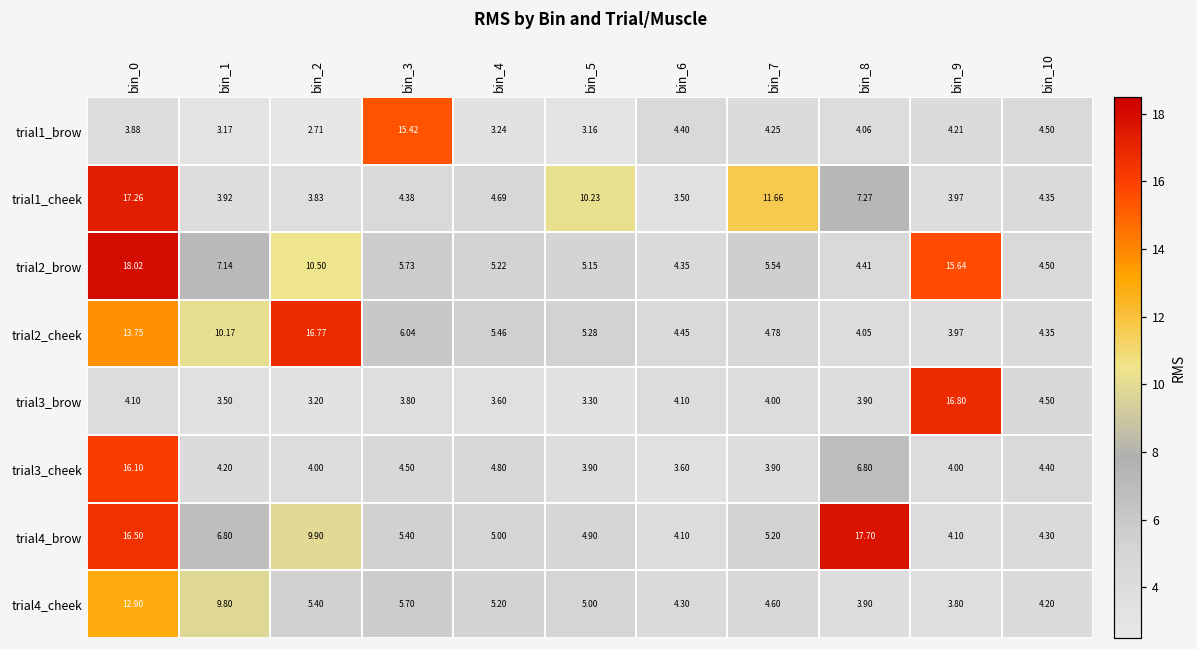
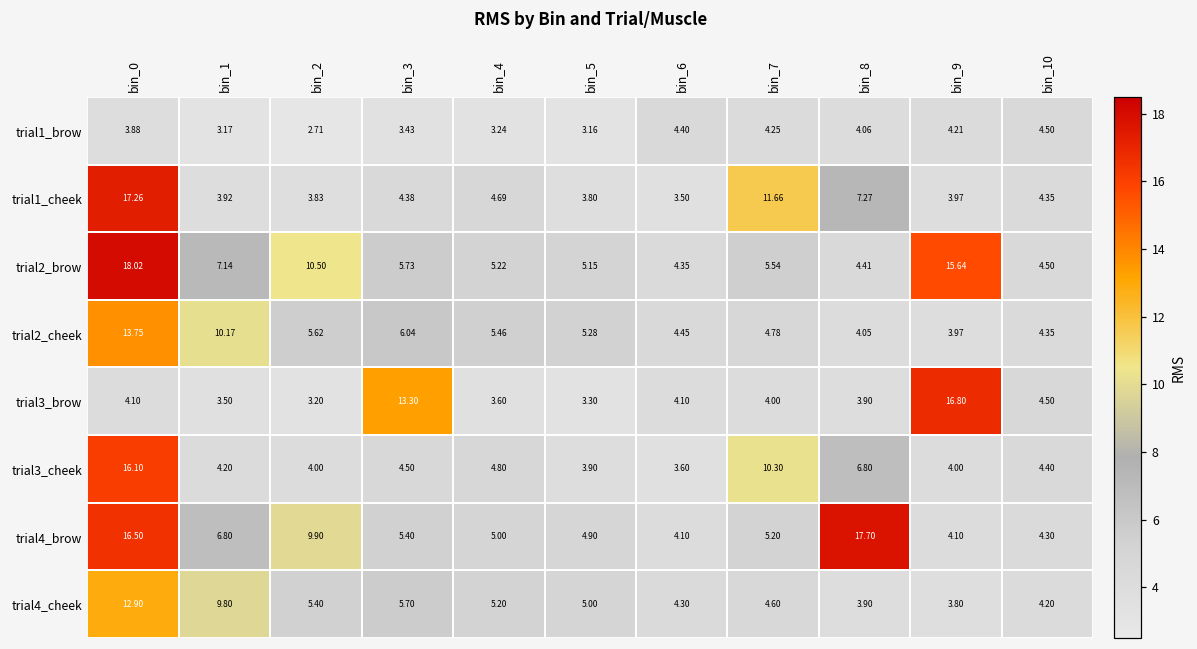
  {
    "trial1_brow": {
      "bin_0": 3.88,
      "bin_1": 3.17,
      "bin_2": 2.71,
-     "bin_3": 15.42,
+     "bin_3": 3.43,
      "bin_4": 3.24,
      "bin_5": 3.16,
      "bin_6": 4.40,
      "bin_7": 4.25,
      "bin_8": 4.06,
      "bin_9": 4.21,
      "bin_10": 4.50
    },
    "trial1_cheek": {
      "bin_0": 17.26,
      "bin_1": 3.92,
      "bin_2": 3.83,
      "bin_3": 4.38,
      "bin_4": 4.69,
-     "bin_5": 10.23,
+     "bin_5": 3.80,
      "bin_6": 3.50,
      "bin_7": 11.66,
      "bin_8": 7.27,
      "bin_9": 3.97,
      "bin_10": 4.35
    },
    "trial2_brow": {
      "bin_0": 18.02,
      "bin_1": 7.14,
      "bin_2": 10.50,
      "bin_3": 5.73,
      "bin_4": 5.22,
      "bin_5": 5.15,
      "bin_6": 4.35,
      "bin_7": 5.54,
      "bin_8": 4.41,
      "bin_9": 15.64,
      "bin_10": 4.50
    },
    "trial2_cheek": {
      "bin_0": 13.75,
      "bin_1": 10.17,
-     "bin_2": 16.77,
+     "bin_2": 5.62,
      "bin_3": 6.04,
      "bin_4": 5.46,
      "bin_5": 5.28,
      "bin_6": 4.45,
      "bin_7": 4.78,
      "bin_8": 4.05,
      "bin_9": 3.97,
      "bin_10": 4.35
    },
    "trial3_brow": {
      "bin_0": 4.10,
      "bin_1": 3.50,
      "bin_2": 3.20,
-     "bin_3": 3.80,
+     "bin_3": 13.30,
      "bin_4": 3.60,
      "bin_5": 3.30,
      "bin_6": 4.10,
      "bin_7": 4.00,
      "bin_8": 3.90,
      "bin_9": 16.80,
      "bin_10": 4.50
    },
    "trial3_cheek": {
      "bin_0": 16.10,
      "bin_1": 4.20,
      "bin_2": 4.00,
      "bin_3": 4.50,
      "bin_4": 4.80,
      "bin_5": 3.90,
      "bin_6": 3.60,
-     "bin_7": 3.90,
+     "bin_7": 10.30,
      "bin_8": 6.80,
      "bin_9": 4.00,
      "bin_10": 4.40
    },
    "trial4_brow": {
      "bin_0": 16.50,
      "bin_1": 6.80,
      "bin_2": 9.90,
      "bin_3": 5.40,
      "bin_4": 5.00,
      "bin_5": 4.90,
      "bin_6": 4.10,
      "bin_7": 5.20,
      "bin_8": 17.70,
      "bin_9": 4.10,
      "bin_10": 4.30
    },
    "trial4_cheek": {
      "bin_0": 12.90,
      "bin_1": 9.80,
      "bin_2": 5.40,
      "bin_3": 5.70,
      "bin_4": 5.20,
      "bin_5": 5.00,
      "bin_6": 4.30,
      "bin_7": 4.60,
      "bin_8": 3.90,
      "bin_9": 3.80,
      "bin_10": 4.20
    }
  }
